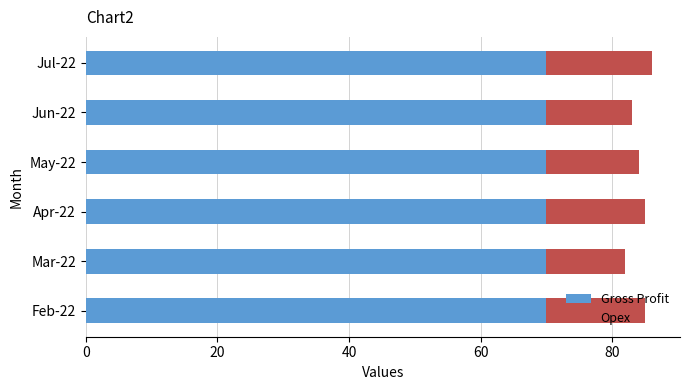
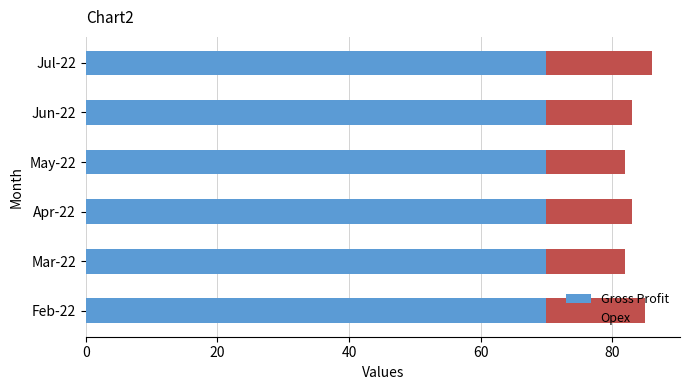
  {
    "Gross Profit": {
      "Jul-22": 70,
      "Jun-22": 70,
      "May-22": 70,
      "Apr-22": 70,
      "Mar-22": 70,
      "Feb-22": 70
    },
    "Opex": {
      "Jul-22": 16,
      "Jun-22": 13,
-     "May-22": 14,
-     "Apr-22": 15,
+     "May-22": 12,
+     "Apr-22": 13,
      "Mar-22": 12,
      "Feb-22": 15
    }
  }
